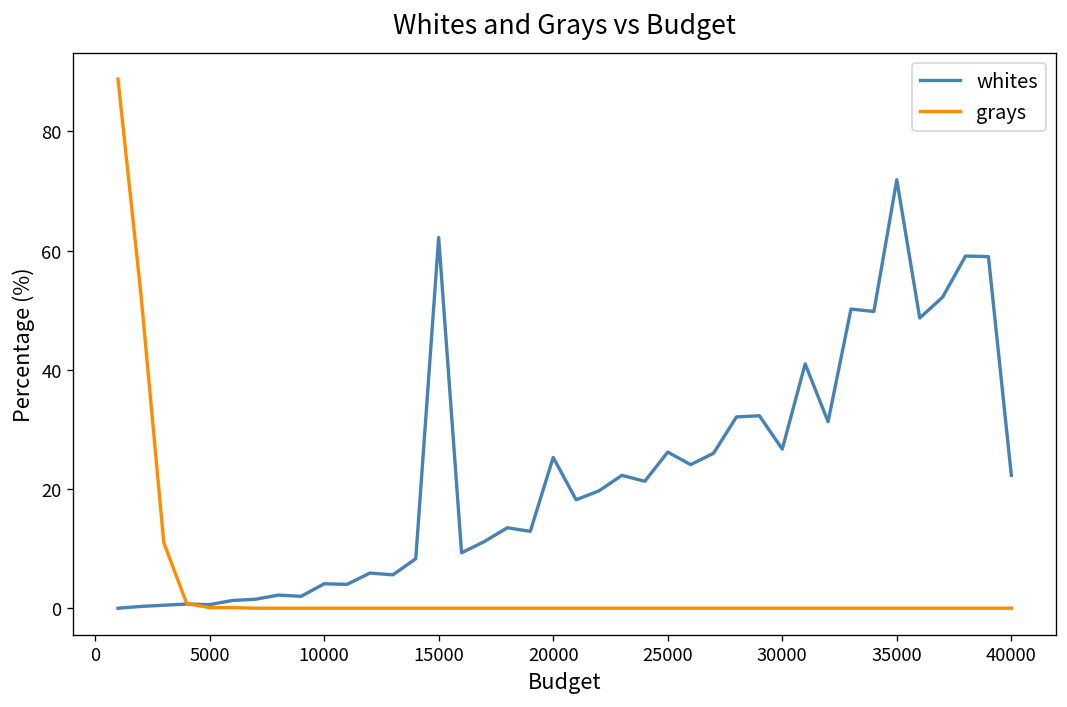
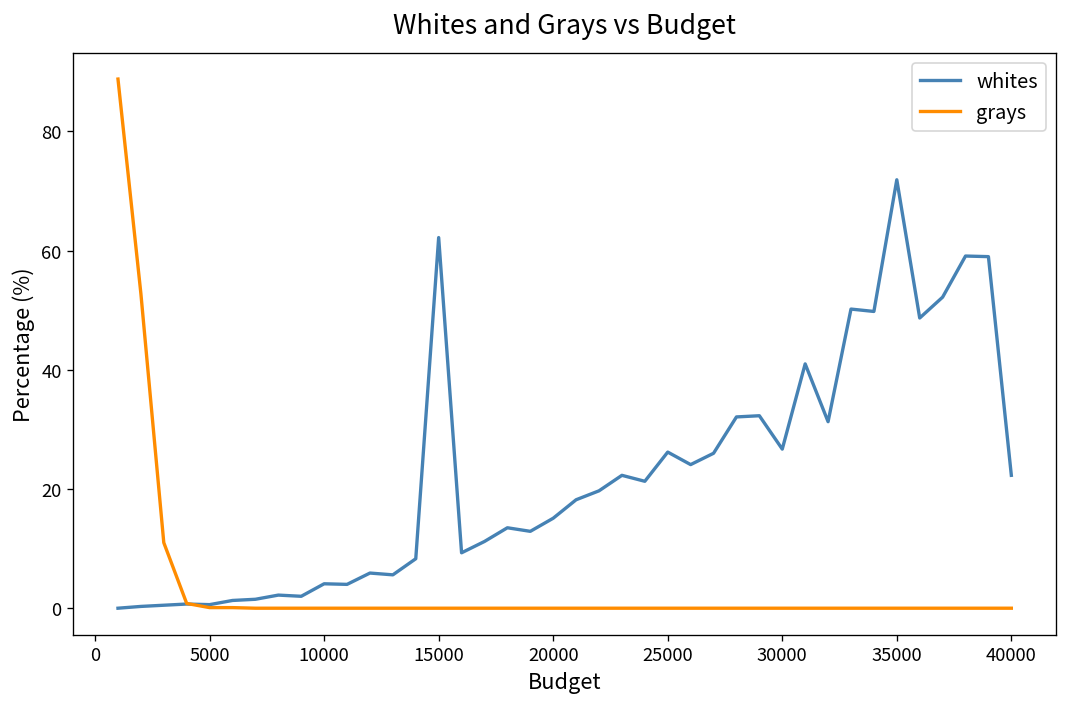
  {
    "whites": {
      "10000": 4,
      "15000": 62,
-     "20000": 25,
+     "20000": 15,
      "25000": 26,
      "30000": 27,
      "35000": 72,
      "40000": 22
    },
    "grays": {
      "10000": 0,
      "15000": 0,
      "20000": 0,
      "25000": 0,
      "30000": 0,
      "35000": 0,
      "40000": 0
    }
  }
